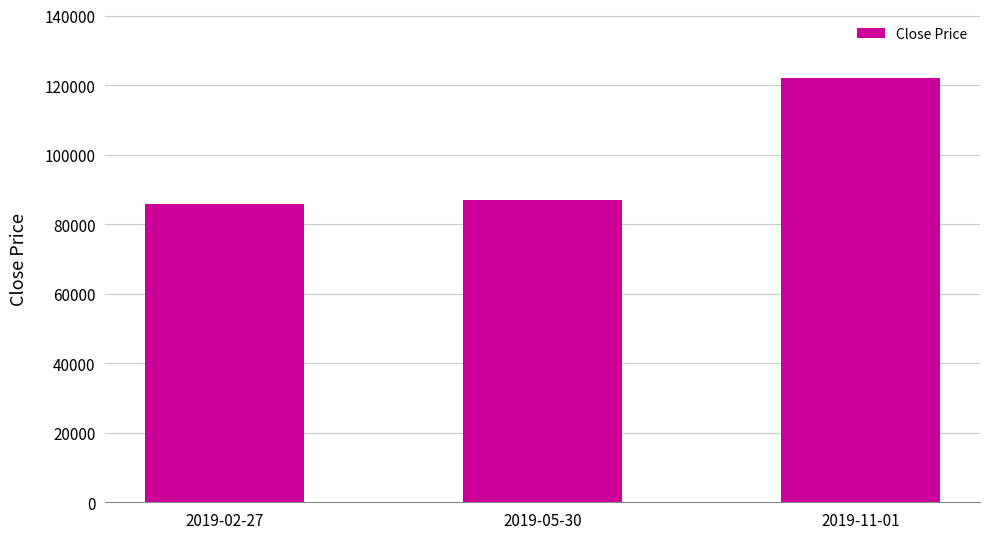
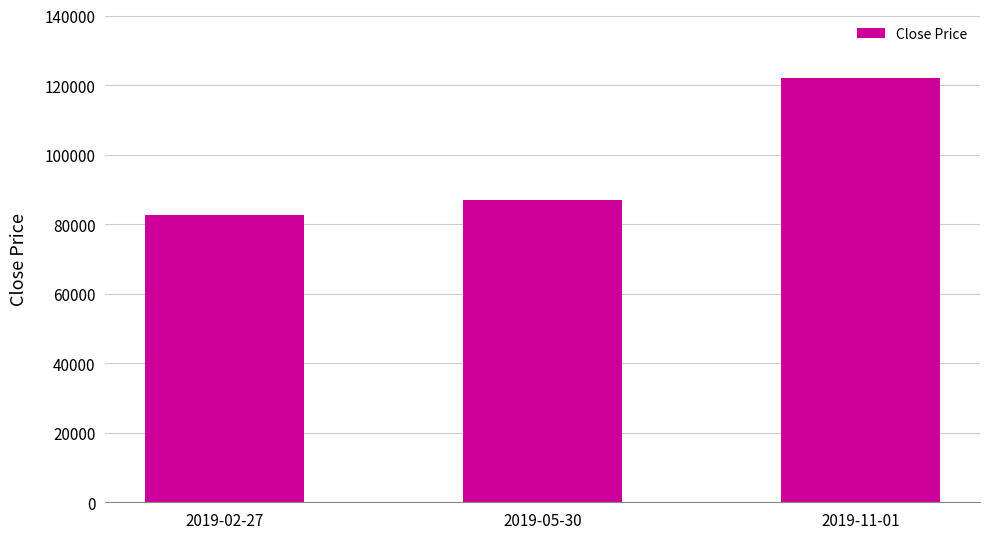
  {
-   "2019-02-27": 86000,
+   "2019-02-27": 83000,
    "2019-05-30": 87000,
    "2019-11-01": 122000
  }
